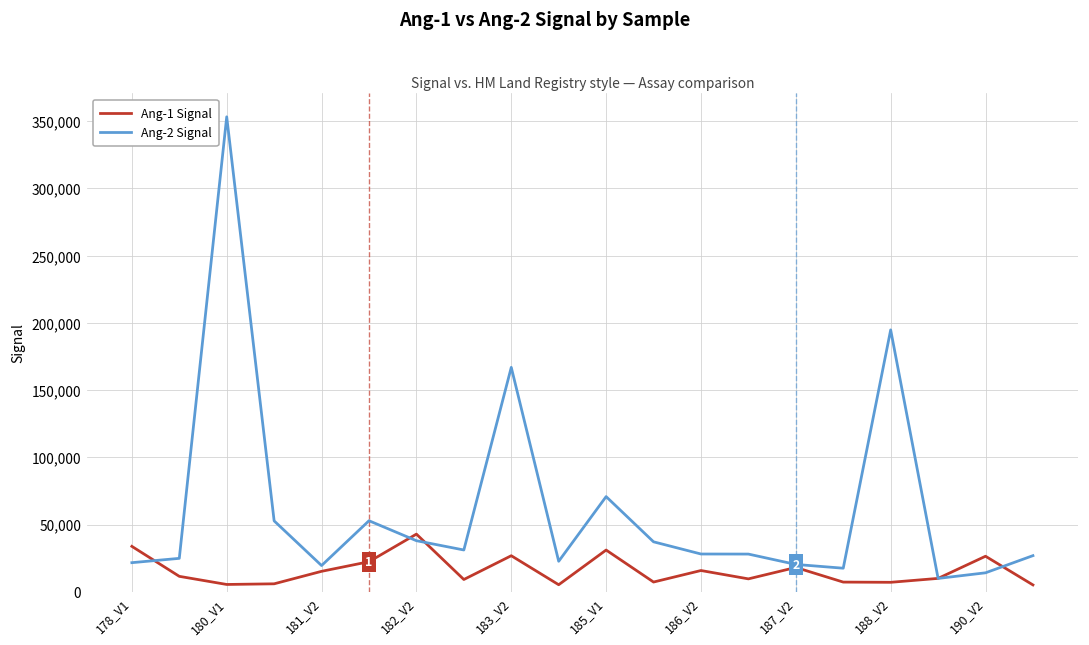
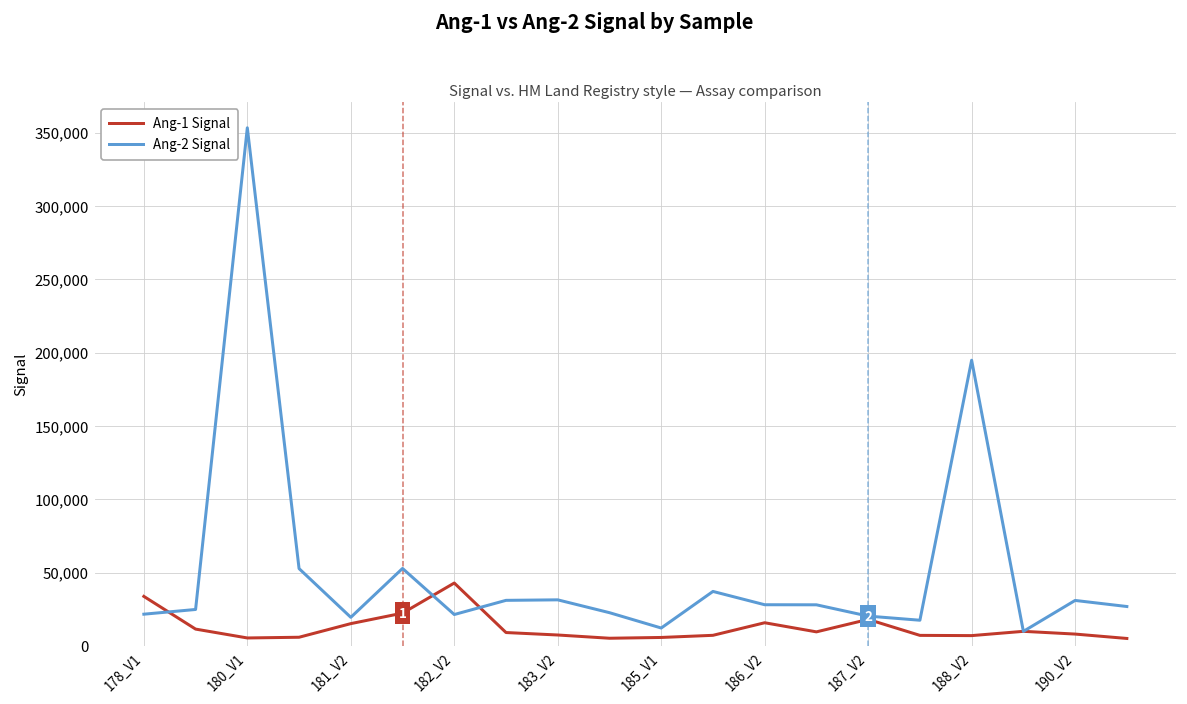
  {
    "Ang-1 Signal": {
      "178_V1": "34,000",
      "180_V1": "5,000",
      "181_V2": "15,000",
      "182_V2": "43,000",
-     "183_V2": "27,000",
-     "185_V1": "31,000",
+     "183_V2": "7,000",
+     "185_V1": "6,000",
      "186_V2": "16,000",
      "188_V2": "7,000",
-     "190_V2": "26,000"
+     "190_V2": "8,000"
    },
    "Ang-2 Signal": {
      "178_V1": "22,000",
      "180_V1": "353,000",
      "181_V2": "20,000",
-     "182_V2": "38,000",
-     "183_V2": "167,000",
-     "185_V1": "71,000",
+     "182_V2": "21,000",
+     "183_V2": "31,000",
+     "185_V1": "12,000",
      "186_V2": "28,000",
      "188_V2": "195,000",
-     "190_V2": "14,000"
+     "190_V2": "31,000"
    }
  }
